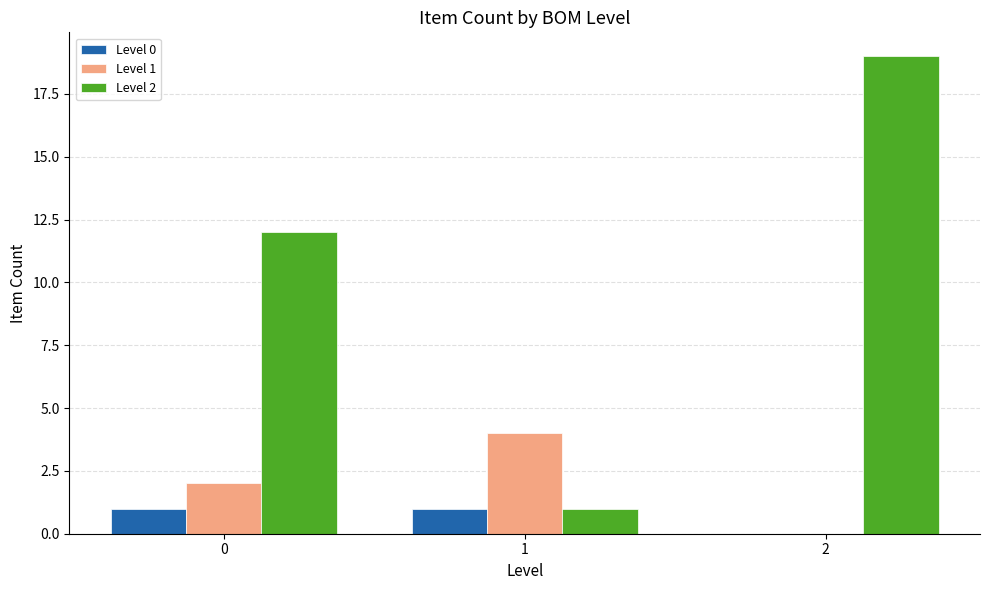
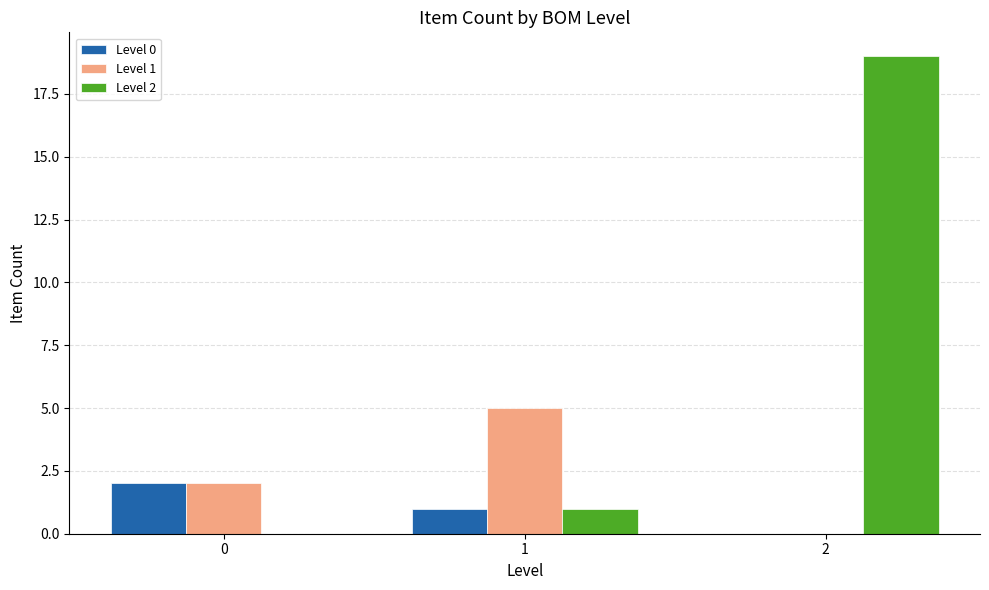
  {
    "Level 0": {
-     "0": 1,
+     "0": 2,
      "1": 1,
      "2": 0
    },
    "Level 1": {
      "0": 2,
-     "1": 4,
+     "1": 5,
      "2": 0
    },
    "Level 2": {
-     "0": 12,
+     "0": 0,
      "1": 1,
      "2": 19
    }
  }
